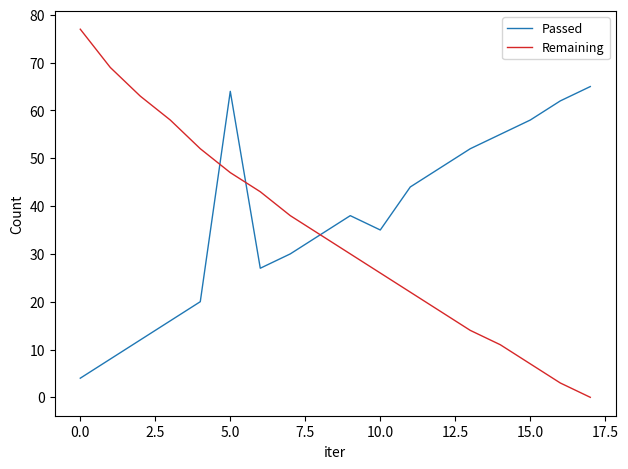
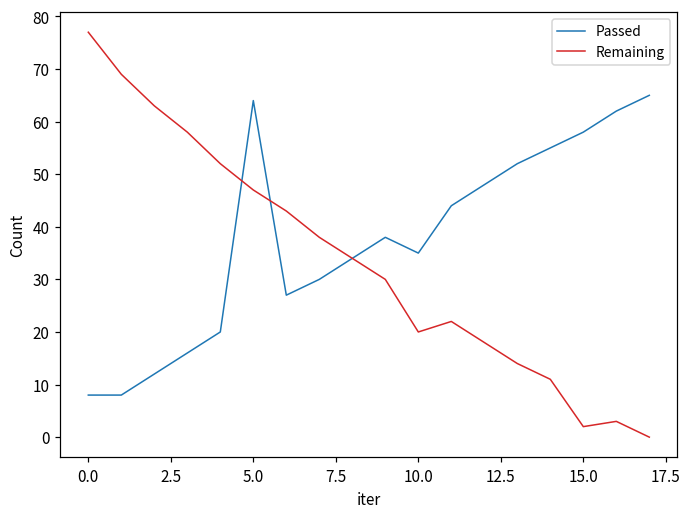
  {
    "Passed": {
-     "0.0": 4,
+     "0.0": 8,
      "5.0": 64,
      "10.0": 35,
      "15.0": 58
    },
    "Remaining": {
      "0.0": 77,
      "5.0": 47,
-     "10.0": 26,
-     "15.0": 7
+     "10.0": 20,
+     "15.0": 2
    }
  }
